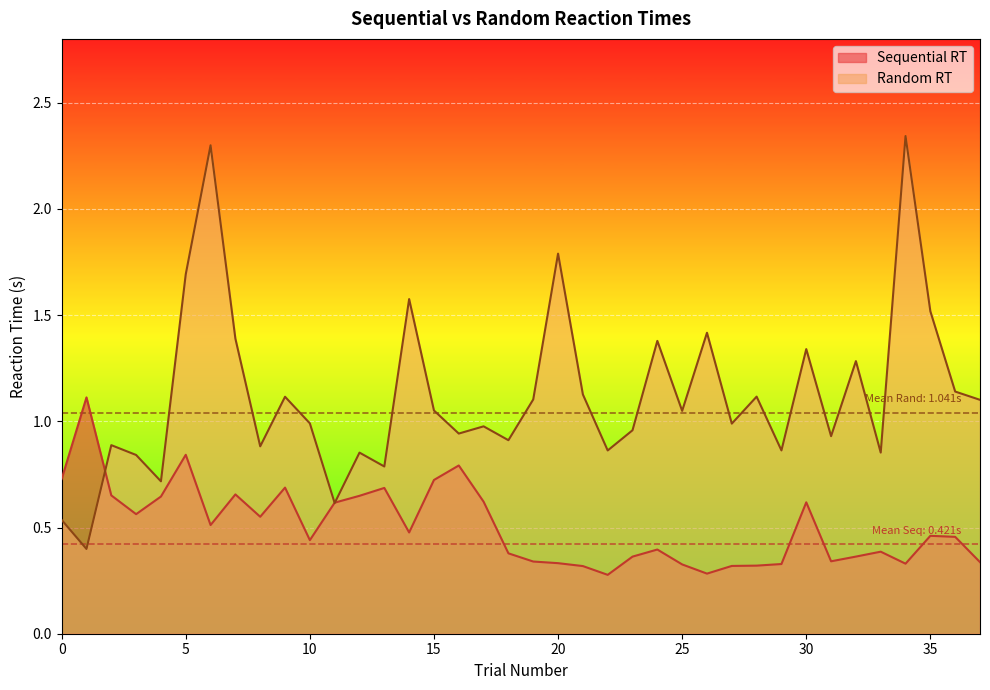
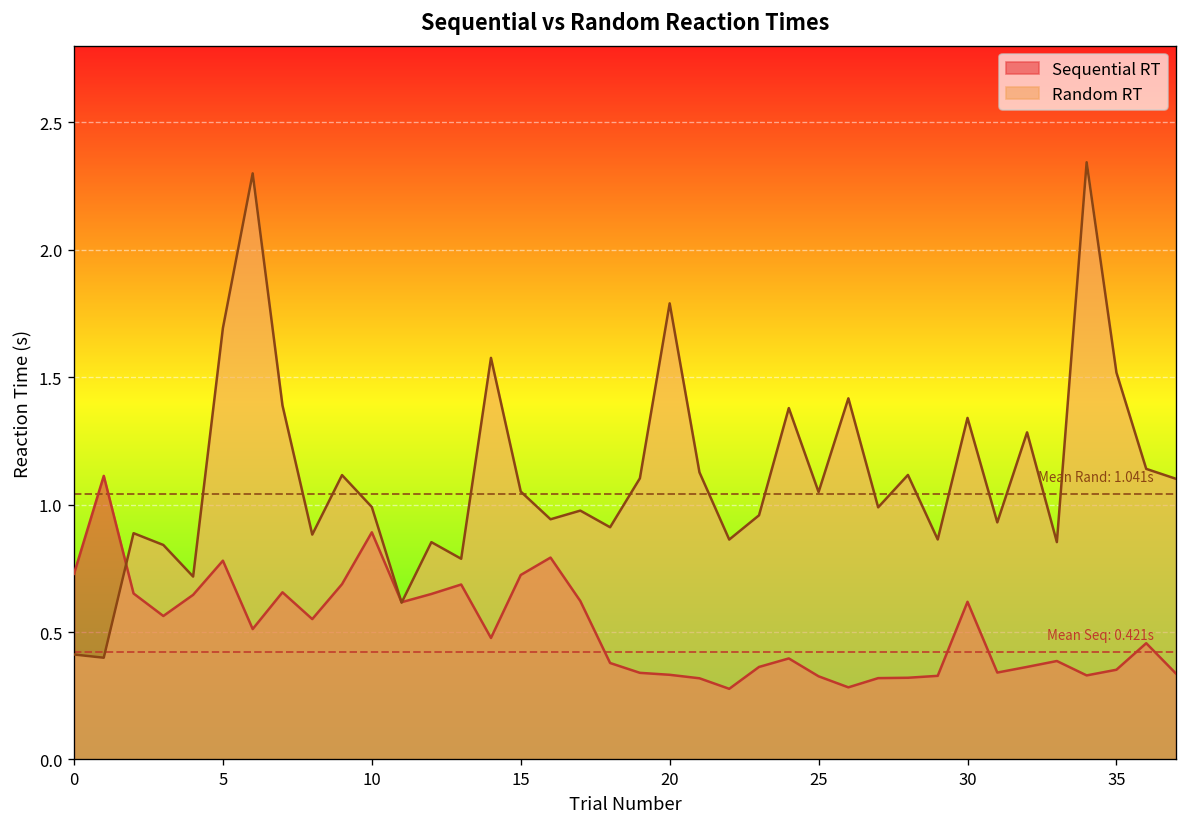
  {
    "Sequential RT": {
      "0": 0.73,
-     "5": 0.84,
-     "10": 0.44,
+     "5": 0.78,
+     "10": 0.89,
      "15": 0.72,
      "20": 0.33,
      "25": 0.33,
      "30": 0.62,
-     "35": 0.46
+     "35": 0.35
    },
    "Random RT": {
-     "0": 0.54,
+     "0": 0.41,
      "5": 1.69,
      "10": 0.99,
      "15": 1.05,
      "20": 1.79,
      "25": 1.05,
      "30": 1.34,
      "35": 1.52
    }
  }
